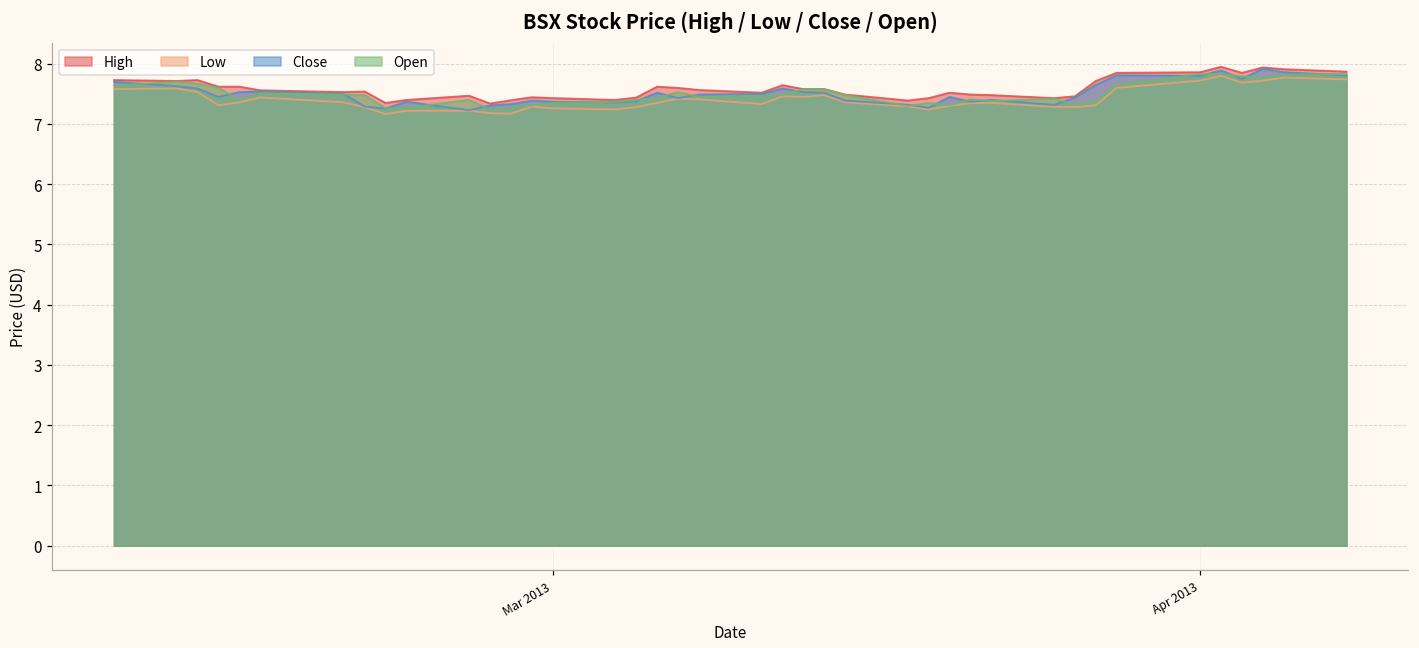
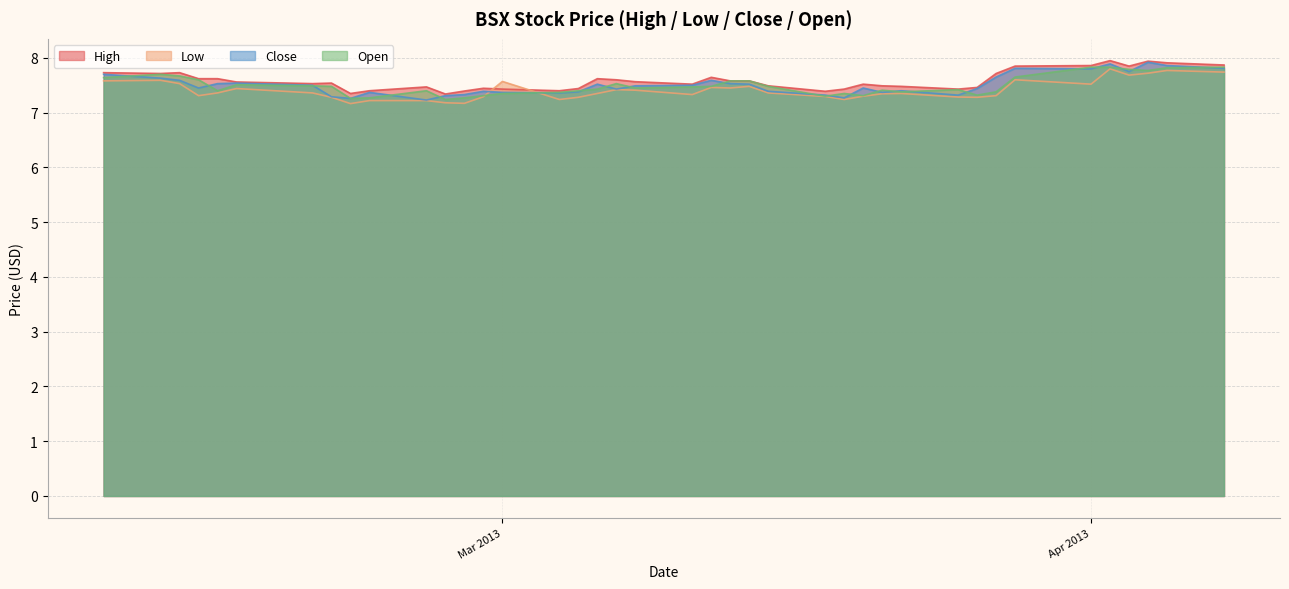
  {
    "High": {
      "Mar 2013": 7.4
    },
    "Low": {
-     "Mar 2013": 7.3,
-     "Apr 2013": 7.7
+     "Mar 2013": 7.6,
+     "Apr 2013": 7.5
    }
  }
